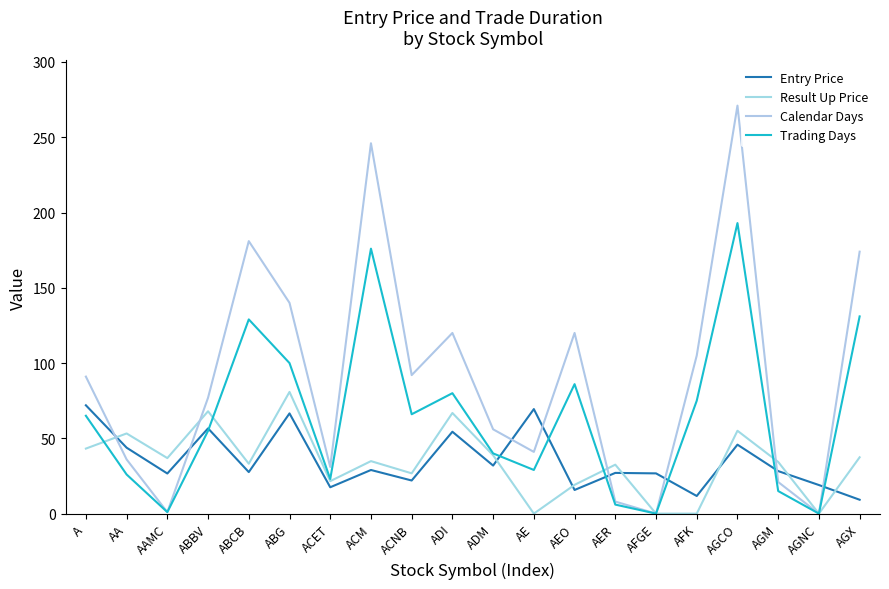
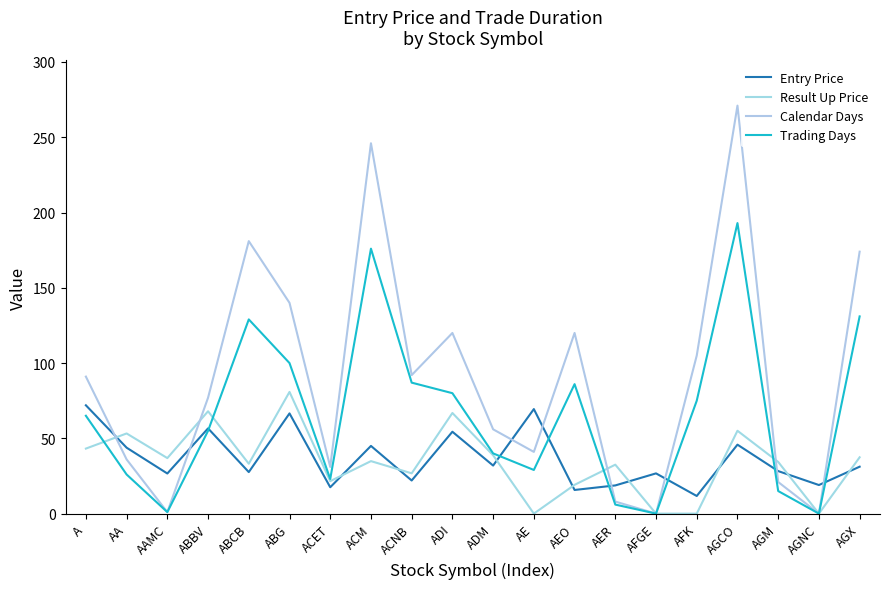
  {
    "Entry Price": {
      "A": 72,
      "AA": 44,
      "AAMC": 27,
      "ABCB": 28,
      "ABG": 67,
      "ACET": 18,
-     "ACM": 29,
+     "ACM": 45,
      "ACNB": 22,
      "ADI": 54,
      "ADM": 32,
      "AE": 69,
      "AEO": 16,
-     "AER": 27,
+     "AER": 19,
      "AFGE": 27,
      "AFK": 12,
      "AGCO": 46,
      "AGM": 28,
      "AGNC": 19,
-     "AGX": 9
+     "AGX": 31
    },
    "Trading Days": {
      "A": 65,
      "AA": 26,
      "ABCB": 129,
      "ABG": 100,
      "ACM": 176,
-     "ACNB": 66,
+     "ACNB": 87,
      "ADI": 80,
      "AE": 29,
      "AEO": 86,
      "AER": 6,
      "AFK": 75,
      "AGCO": 193,
      "AGM": 15,
      "AGX": 131
    }
  }
